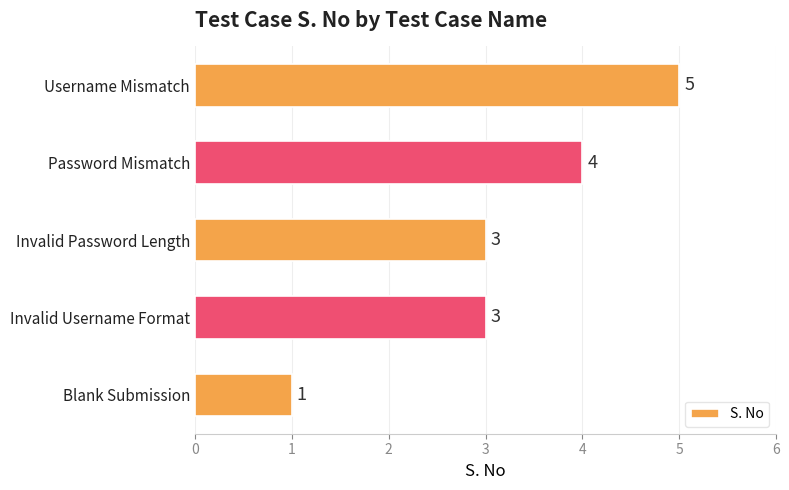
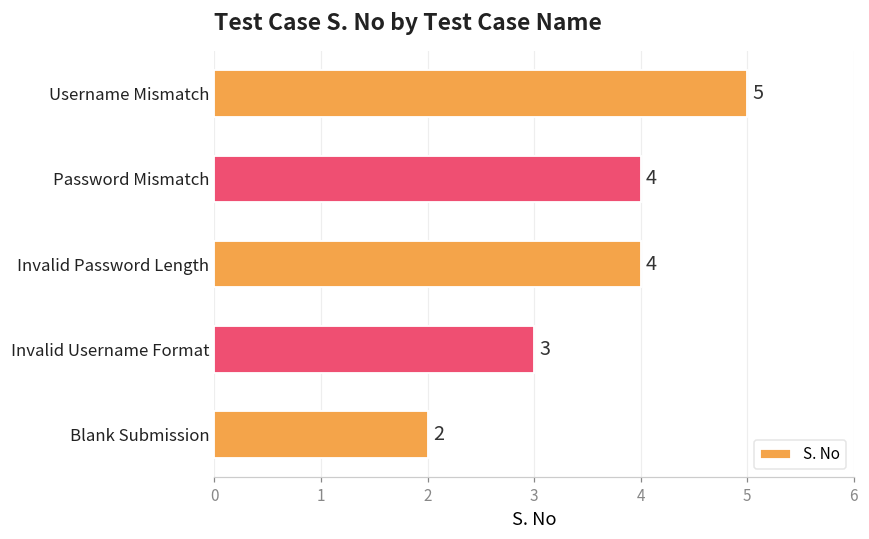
  {
    "Username Mismatch": 5,
    "Password Mismatch": 4,
-   "Invalid Password Length": 3,
+   "Invalid Password Length": 4,
    "Invalid Username Format": 3,
-   "Blank Submission": 1
+   "Blank Submission": 2
  }
